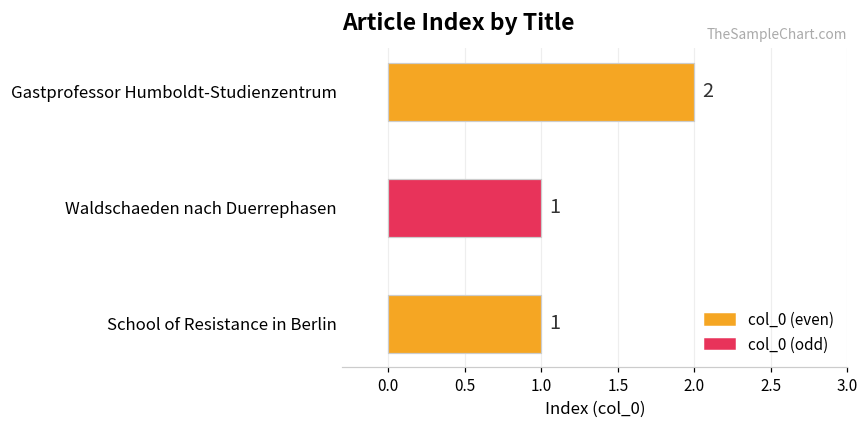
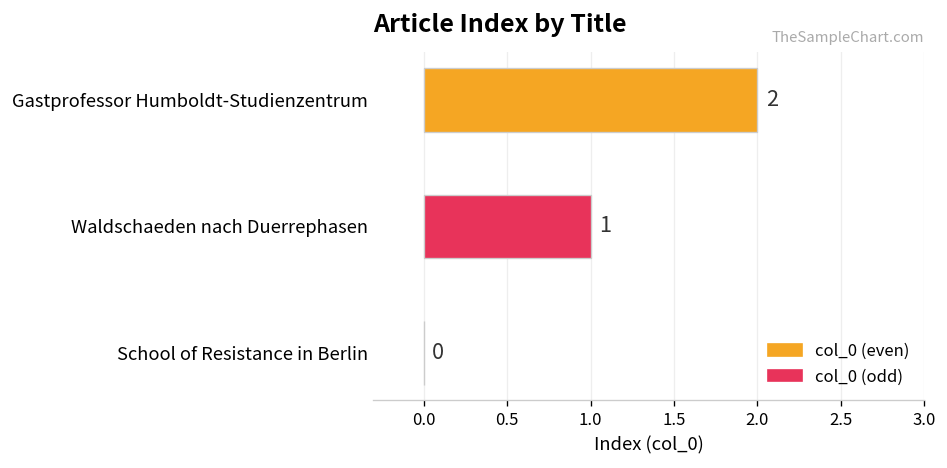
  {
    "Gastprofessor Humboldt-Studienzentrum": 2,
    "Waldschaeden nach Duerrephasen": 1,
-   "School of Resistance in Berlin": 1
+   "School of Resistance in Berlin": 0
  }
